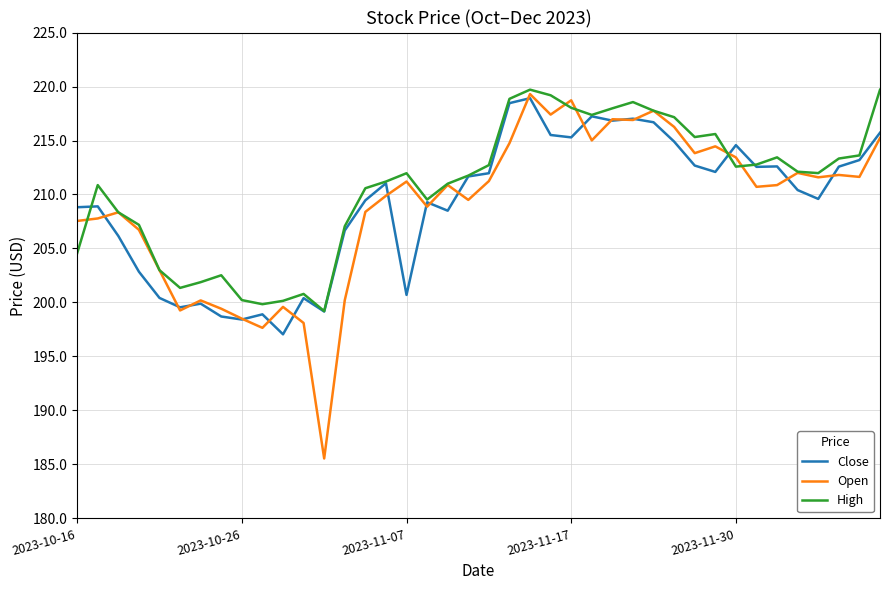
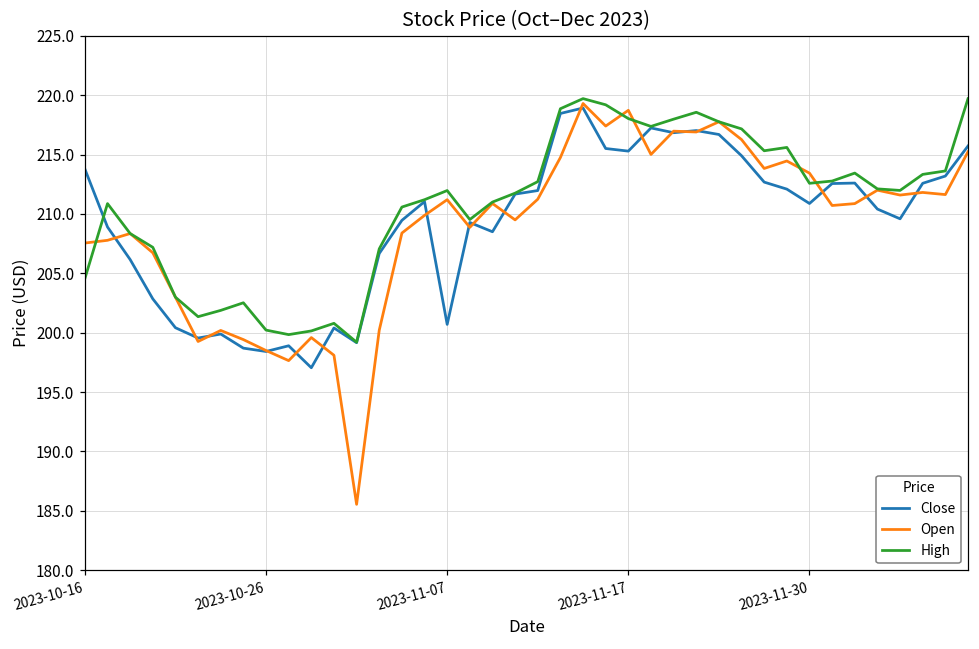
  {
    "Close": {
-     "2023-10-16": 208.8,
+     "2023-10-16": 213.8,
      "2023-11-07": 200.7,
      "2023-11-17": 215.3,
-     "2023-11-30": 214.6
+     "2023-11-30": 210.9
    },
    "Open": {
      "2023-10-16": 207.6,
      "2023-11-07": 211.2,
      "2023-11-17": 218.7,
      "2023-11-30": 213.4
    },
    "High": {
      "2023-10-16": 204.6,
      "2023-10-26": 200.2,
      "2023-11-07": 212.0,
      "2023-11-17": 218.0,
      "2023-11-30": 212.6
    }
  }
